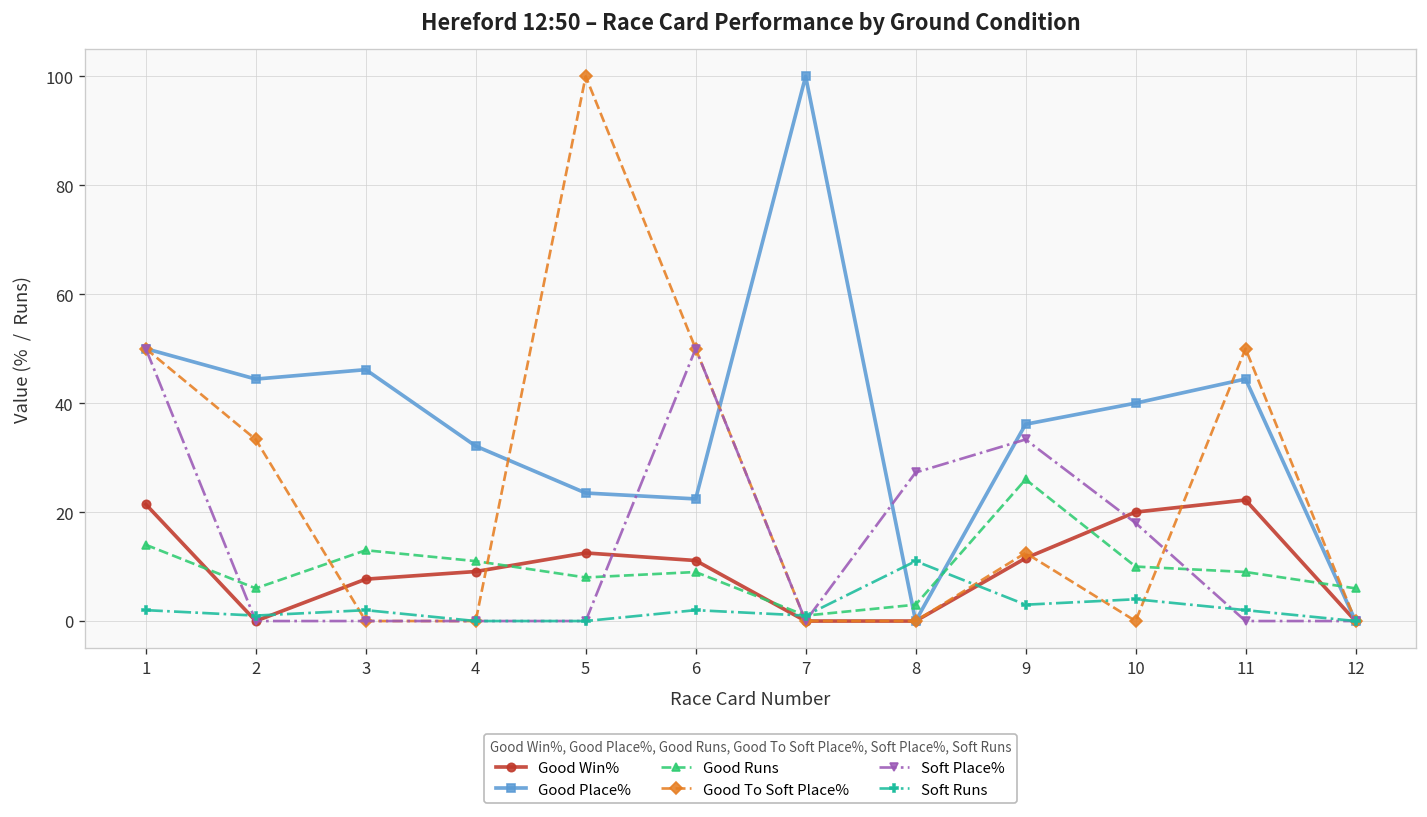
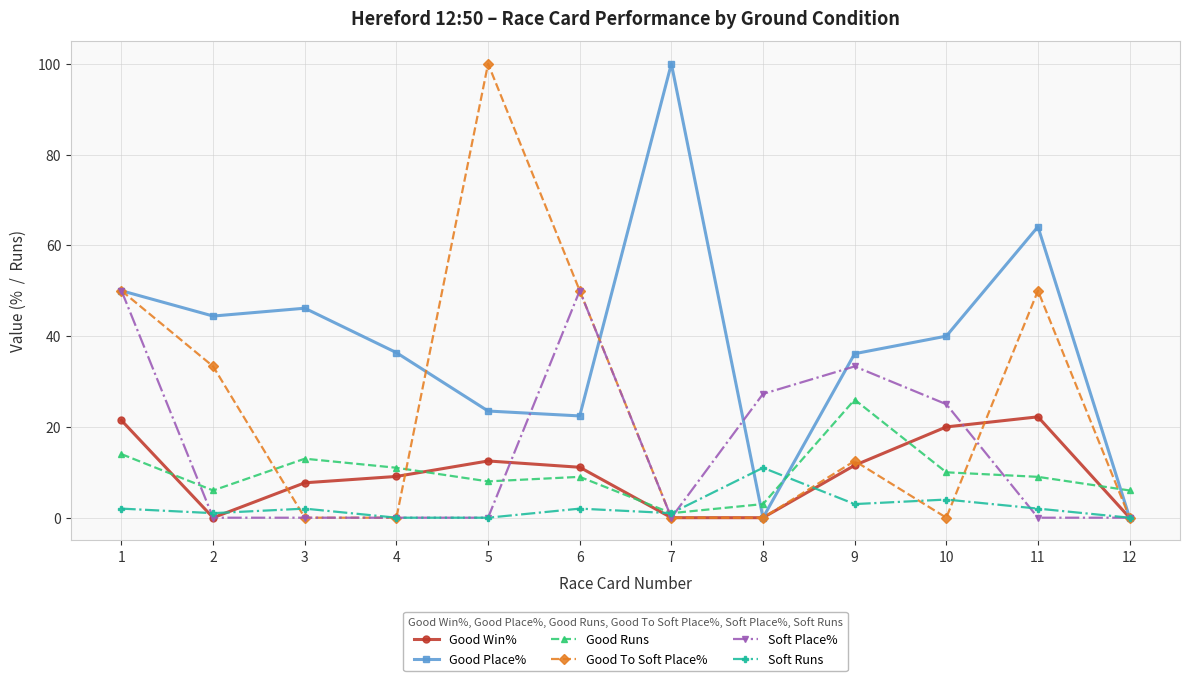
  {
    "Good Win%": {
      "1": 21,
      "3": 8,
      "4": 9,
      "5": 13,
      "6": 11,
      "9": 12,
      "10": 20,
      "11": 22
    },
    "Good Place%": {
      "2": 44,
      "3": 46,
-     "4": 32,
+     "4": 36,
      "5": 24,
      "6": 22,
      "7": 100,
      "9": 36,
      "10": 40,
-     "11": 44
+     "11": 64
    },
    "Good To Soft Place%": {
      "2": 33,
      "5": 100,
      "9": 13,
      "10": 0,
      "11": 50
    },
    "Soft Place%": {
      "8": 27,
      "9": 33,
-     "10": 18,
+     "10": 25,
      "11": 0
    }
  }
